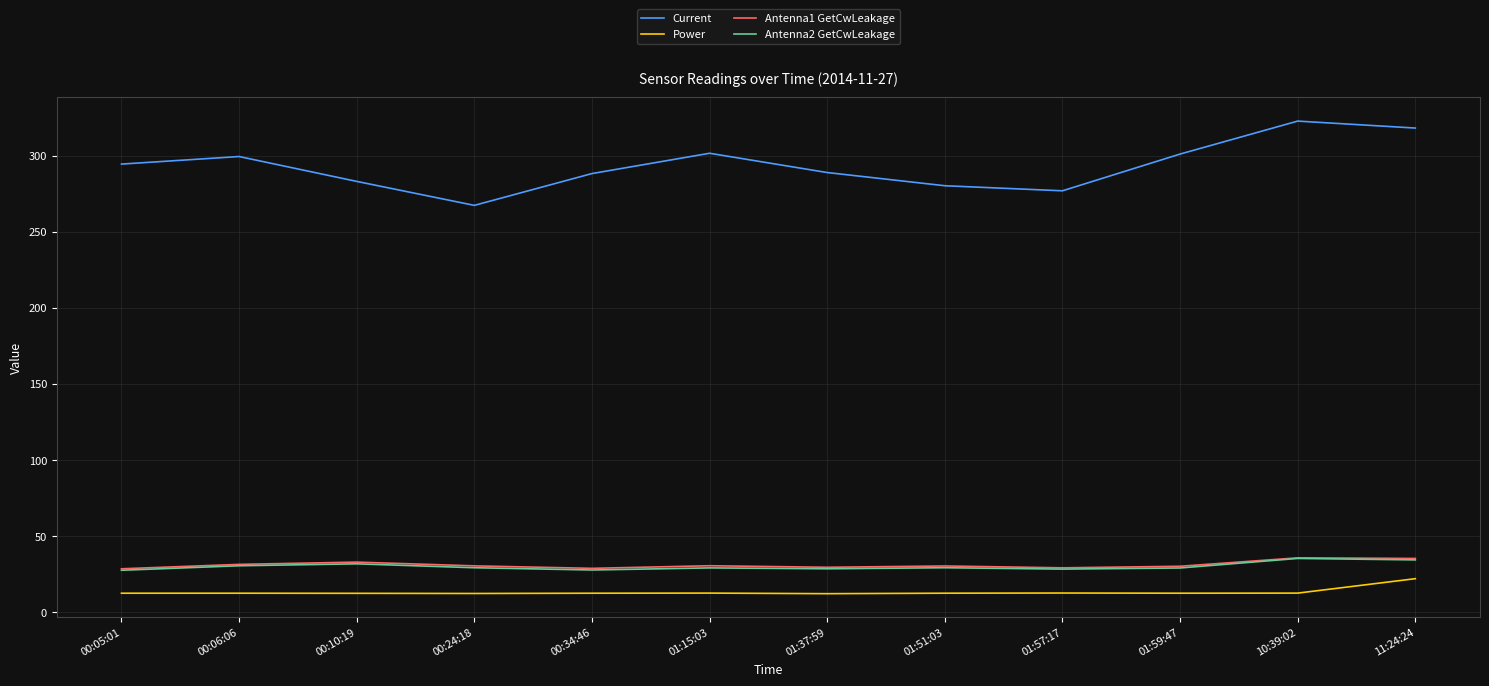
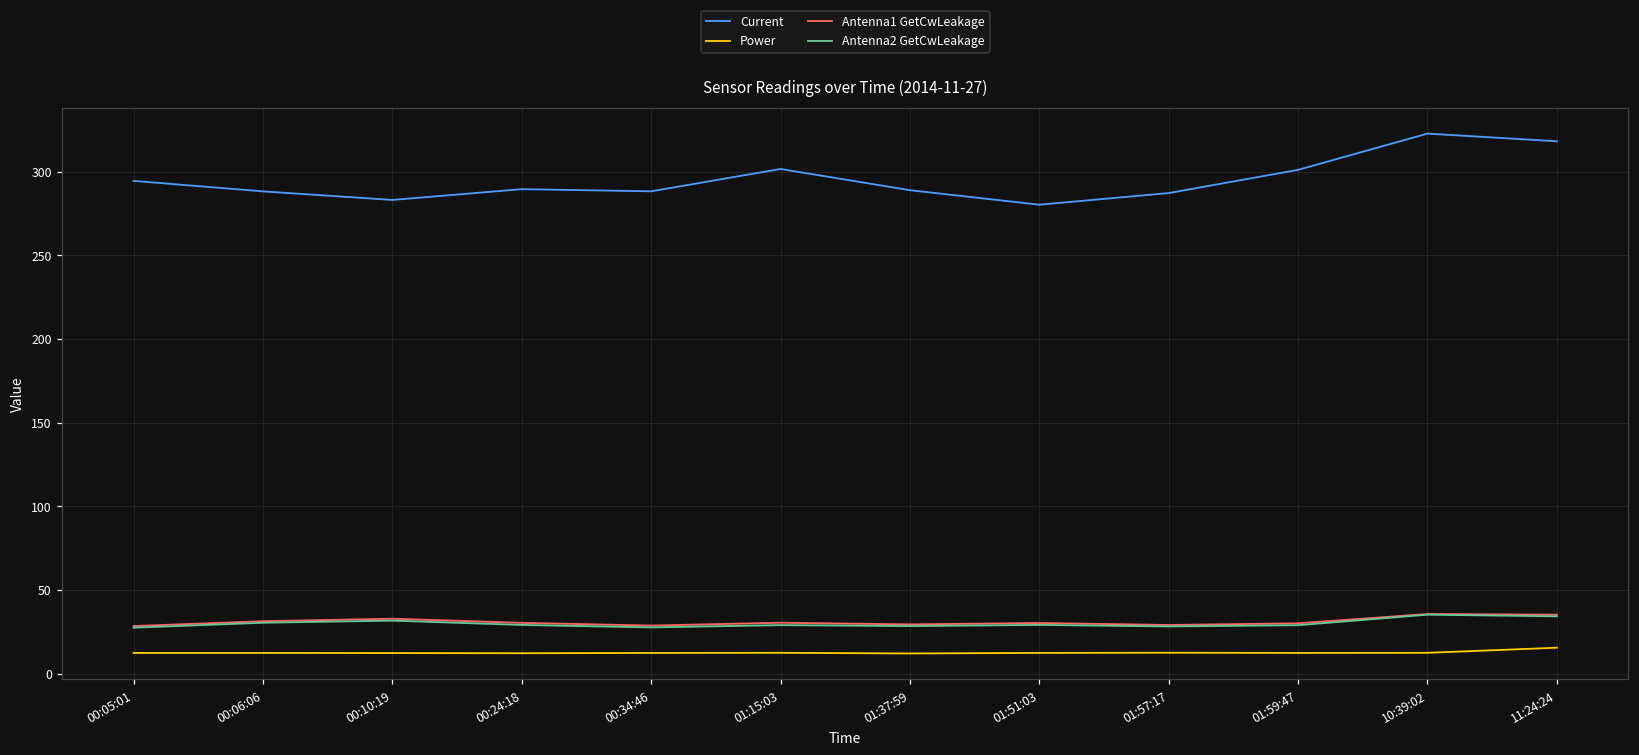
  {
    "Current": {
      "00:05:01": 295,
-     "00:06:06": 300,
+     "00:06:06": 288,
      "00:10:19": 283,
-     "00:24:18": 267,
+     "00:24:18": 290,
      "00:34:46": 288,
      "01:15:03": 302,
      "01:37:59": 289,
      "01:51:03": 280,
-     "01:57:17": 277,
+     "01:57:17": 287,
      "01:59:47": 301,
      "10:39:02": 323,
      "11:24:24": 318
    },
    "Power": {
      "00:05:01": 12,
      "00:06:06": 12,
      "00:10:19": 12,
      "00:24:18": 12,
      "00:34:46": 12,
      "01:15:03": 12,
      "01:37:59": 12,
      "01:51:03": 12,
      "01:57:17": 12,
      "01:59:47": 12,
      "10:39:02": 12,
-     "11:24:24": 22
+     "11:24:24": 15
    }
  }
